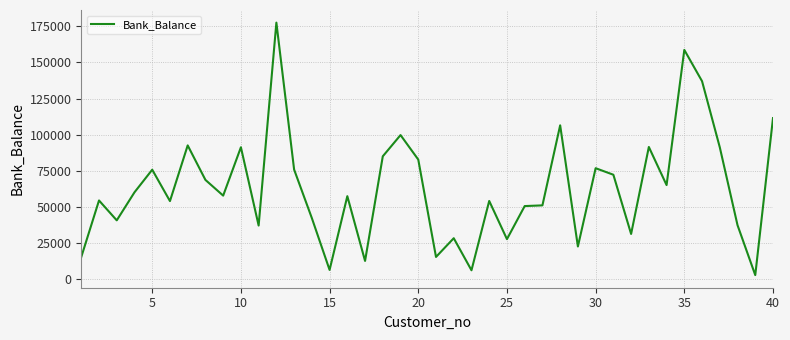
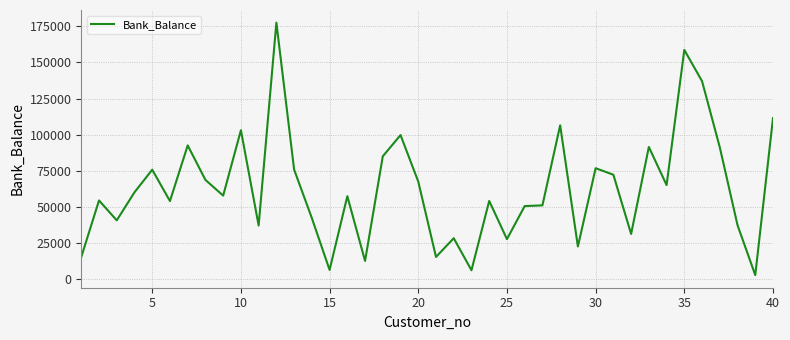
  {
    "5": 76000,
-   "10": 91000,
+   "10": 103000,
    "15": 6000,
-   "20": 83000,
+   "20": 67000,
    "25": 28000,
    "30": 77000,
    "35": 159000,
    "40": 111000
  }
